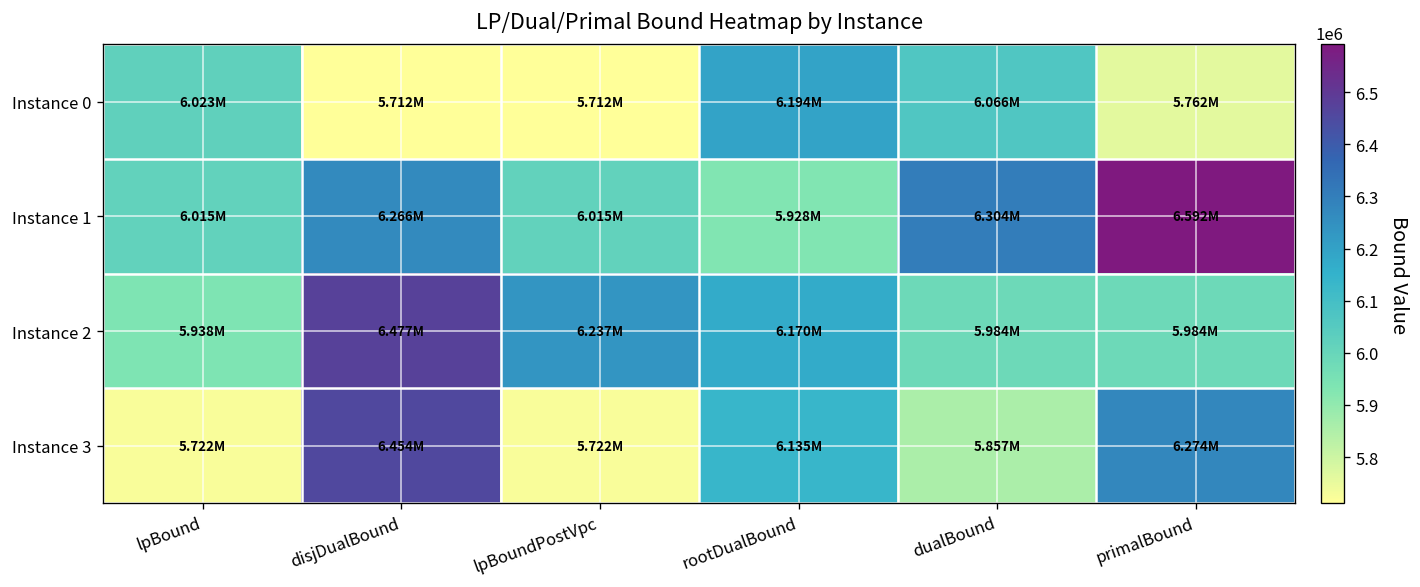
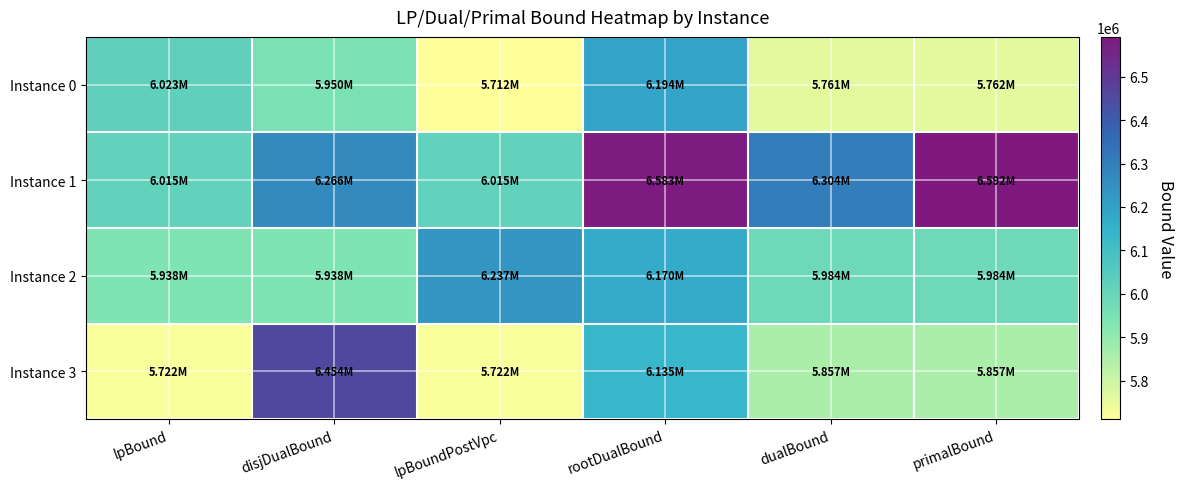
  {
    "Instance 0": {
      "lpBound": "6.023M",
-     "disjDualBound": "5.712M",
+     "disjDualBound": "5.950M",
      "lpBoundPostVpc": "5.712M",
      "rootDualBound": "6.194M",
-     "dualBound": "6.066M",
+     "dualBound": "5.761M",
      "primalBound": "5.762M"
    },
    "Instance 1": {
      "lpBound": "6.015M",
      "disjDualBound": "6.266M",
      "lpBoundPostVpc": "6.015M",
-     "rootDualBound": "5.928M",
+     "rootDualBound": "6.583M",
      "dualBound": "6.304M",
      "primalBound": "6.592M"
    },
    "Instance 2": {
      "lpBound": "5.938M",
-     "disjDualBound": "6.477M",
+     "disjDualBound": "5.938M",
      "lpBoundPostVpc": "6.237M",
      "rootDualBound": "6.170M",
      "dualBound": "5.984M",
      "primalBound": "5.984M"
    },
    "Instance 3": {
      "lpBound": "5.722M",
      "disjDualBound": "6.454M",
      "lpBoundPostVpc": "5.722M",
      "rootDualBound": "6.135M",
      "dualBound": "5.857M",
-     "primalBound": "6.274M"
+     "primalBound": "5.857M"
    }
  }
